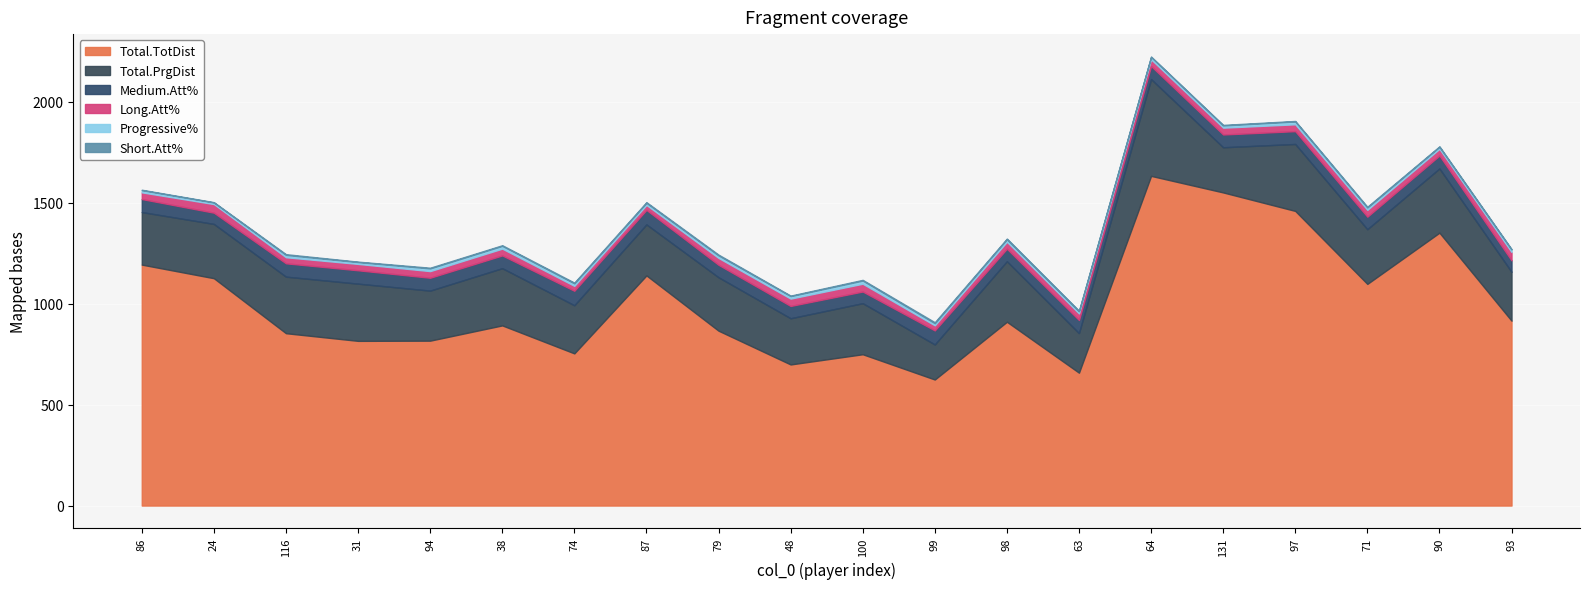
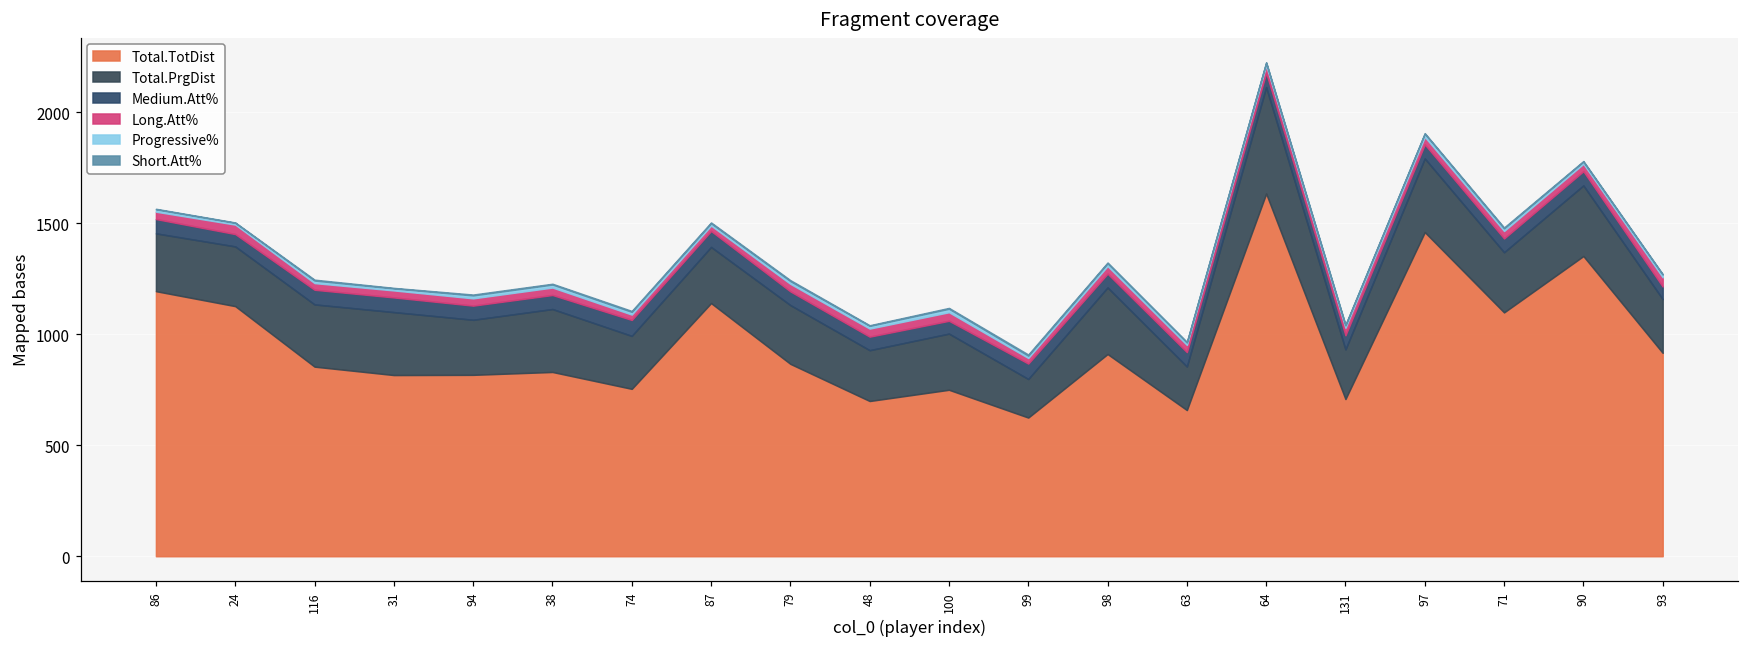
  {
    "Total.TotDist": {
      "86": 1190,
      "24": 1130,
      "116": 850,
      "31": 820,
      "94": 820,
-     "38": 890,
+     "38": 830,
      "74": 750,
      "87": 1140,
      "79": 870,
      "48": 700,
      "100": 750,
      "99": 620,
      "98": 910,
      "63": 660,
      "64": 1630,
-     "131": 1550,
+     "131": 710,
      "97": 1460,
      "71": 1100,
      "90": 1350,
      "93": 920
    },
    "Long.Att%": {
      "94": 30,
      "38": 30,
      "100": 40,
      "97": 30
    }
  }
